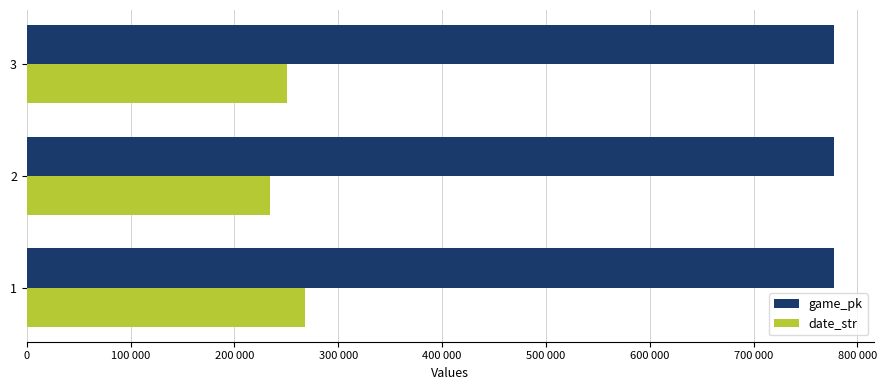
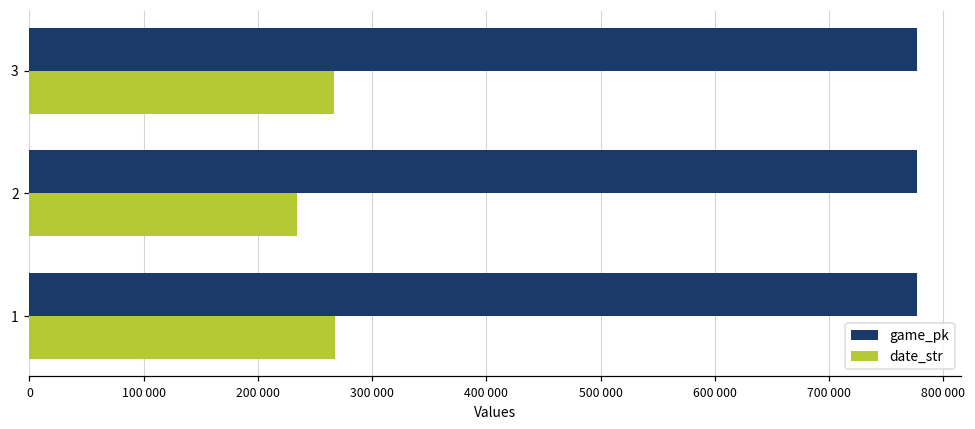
  {
    "game_pk": {
      "3": 777000,
      "2": 777000,
      "1": 777000
    },
    "date_str": {
-     "3": 251000,
+     "3": 267000,
      "2": 234000,
      "1": 268000
    }
  }
